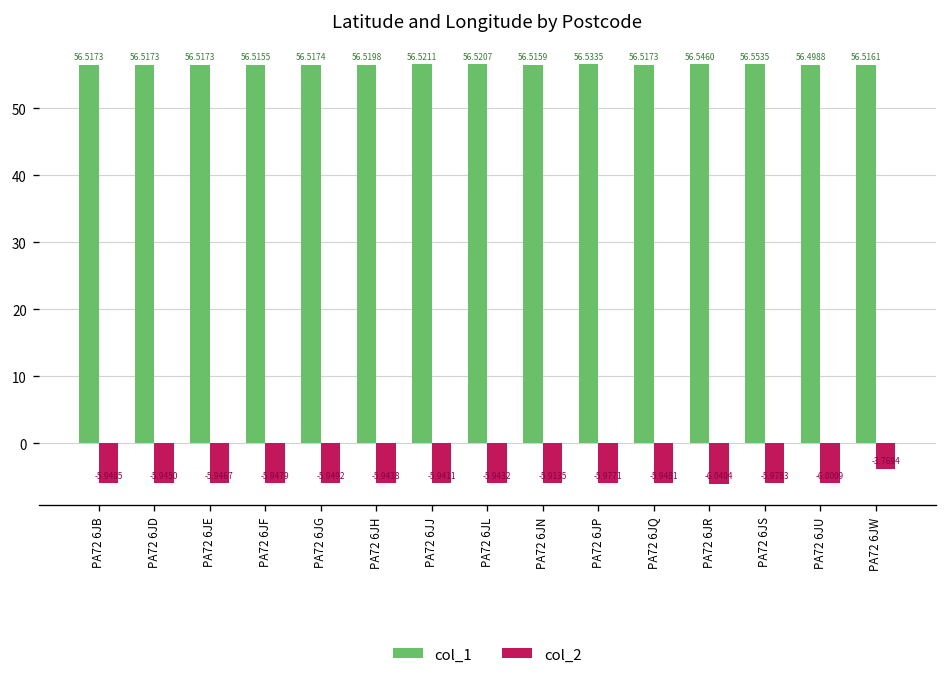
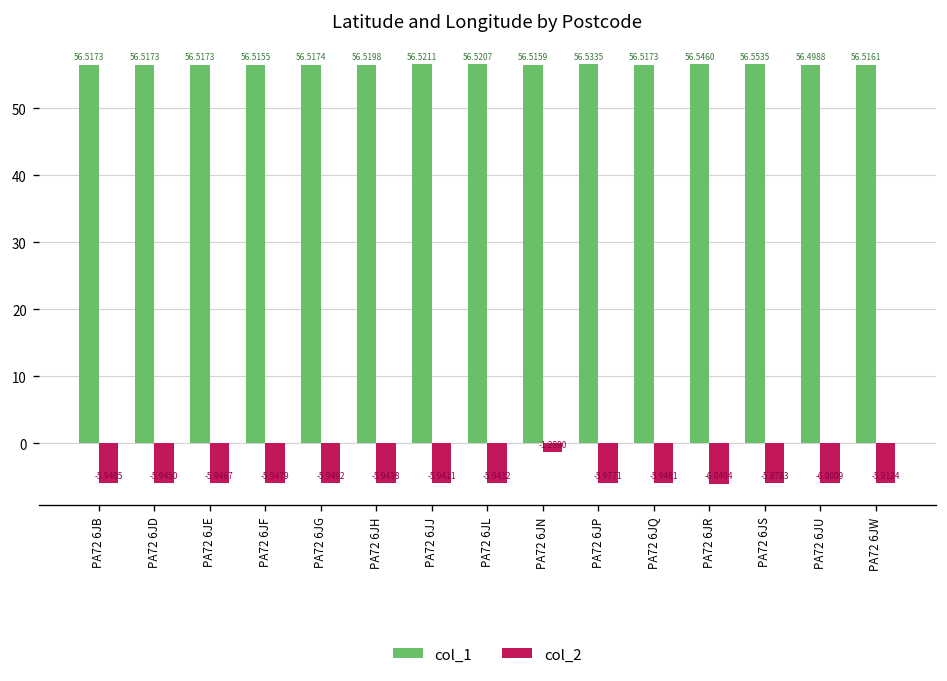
  {
    "col_1": {
      "PA72 6JB": 56.5173,
      "PA72 6JD": 56.5173,
      "PA72 6JE": 56.5173,
      "PA72 6JF": 56.5155,
      "PA72 6JG": 56.5174,
      "PA72 6JH": 56.5198,
      "PA72 6JJ": 56.5211,
      "PA72 6JL": 56.5207,
      "PA72 6JN": 56.5159,
      "PA72 6JP": 56.5335,
      "PA72 6JQ": 56.5173,
      "PA72 6JR": 56.5460,
      "PA72 6JS": 56.5535,
      "PA72 6JU": 56.4988,
      "PA72 6JW": 56.5161
    },
    "col_2": {
      "PA72 6JB": -5.9405,
      "PA72 6JD": -5.9450,
      "PA72 6JE": -5.9467,
      "PA72 6JF": -5.9479,
      "PA72 6JG": -5.9492,
      "PA72 6JH": -5.9438,
      "PA72 6JJ": -5.9411,
      "PA72 6JL": -5.9432,
-     "PA72 6JN": -5.9135,
+     "PA72 6JN": -1.2890,
      "PA72 6JP": -5.9771,
      "PA72 6JQ": -5.9481,
      "PA72 6JR": -6.0404,
      "PA72 6JS": -5.9783,
      "PA72 6JU": -6.0009,
-     "PA72 6JW": -3.7694
+     "PA72 6JW": -5.9124
    }
  }
